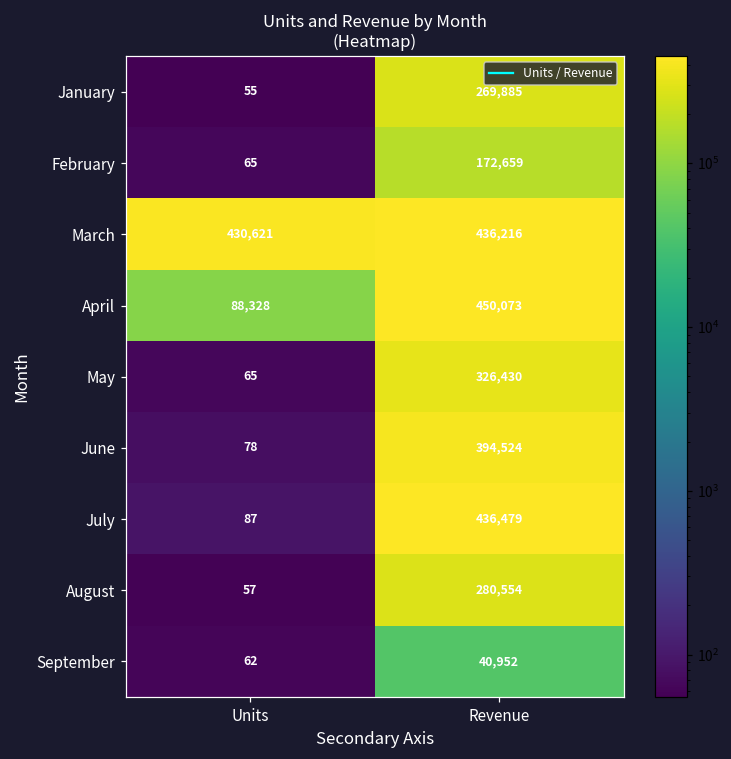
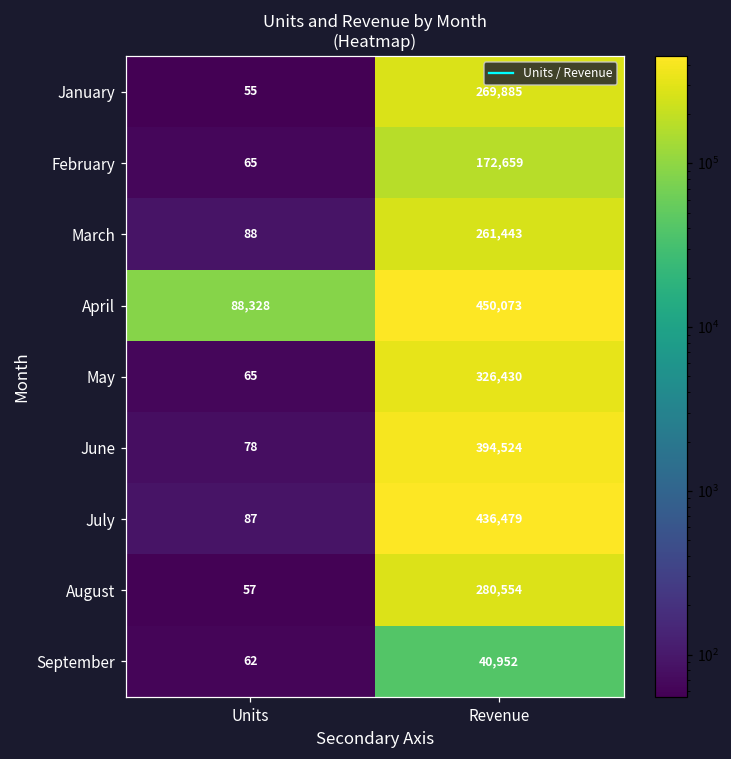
  {
    "January": {
      "Units": "55",
      "Revenue": "269,885"
    },
    "February": {
      "Units": "65",
      "Revenue": "172,659"
    },
    "March": {
-     "Units": "430,621",
-     "Revenue": "436,216"
+     "Units": "88",
+     "Revenue": "261,443"
    },
    "April": {
      "Units": "88,328",
      "Revenue": "450,073"
    },
    "May": {
      "Units": "65",
      "Revenue": "326,430"
    },
    "June": {
      "Units": "78",
      "Revenue": "394,524"
    },
    "July": {
      "Units": "87",
      "Revenue": "436,479"
    },
    "August": {
      "Units": "57",
      "Revenue": "280,554"
    },
    "September": {
      "Units": "62",
      "Revenue": "40,952"
    }
  }
